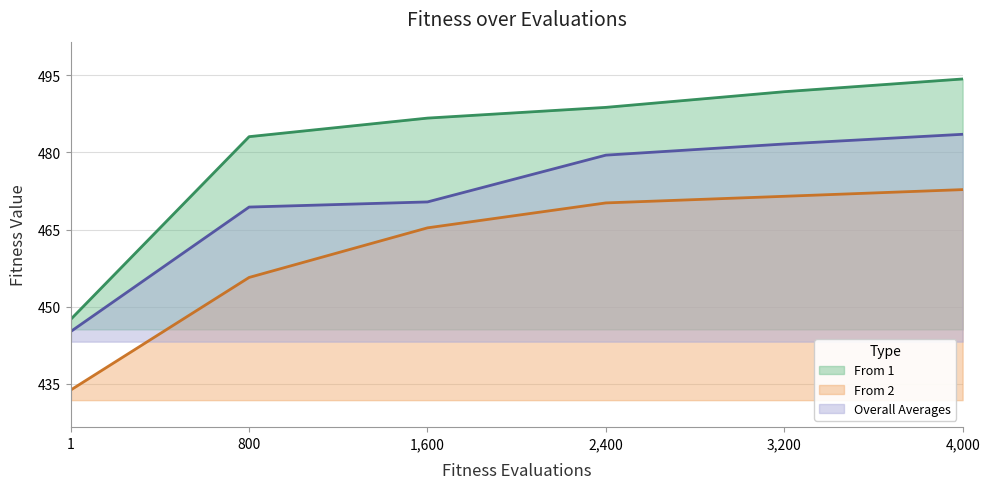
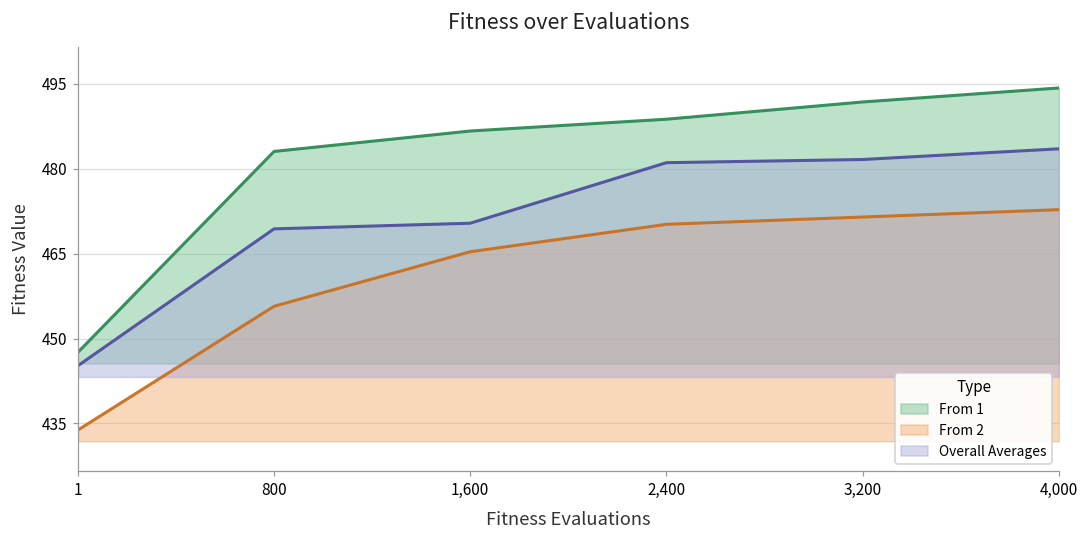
  {
    "From 1": {
      "1": 448,
      "800": 483,
      "1,600": 487,
      "2,400": 489,
      "3,200": 492,
      "4,000": 494
    },
    "From 2": {
      "1": 434,
      "800": 456,
      "1,600": 465,
      "2,400": 470,
      "3,200": 471,
      "4,000": 473
    },
    "Overall Averages": {
      "1": 445,
      "800": 469,
      "1,600": 470,
-     "2,400": 479,
+     "2,400": 481,
      "3,200": 482,
      "4,000": 483
    }
  }
